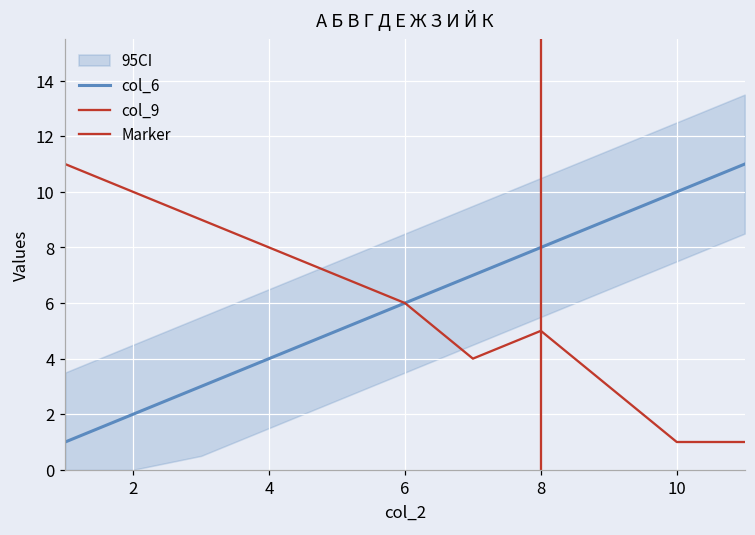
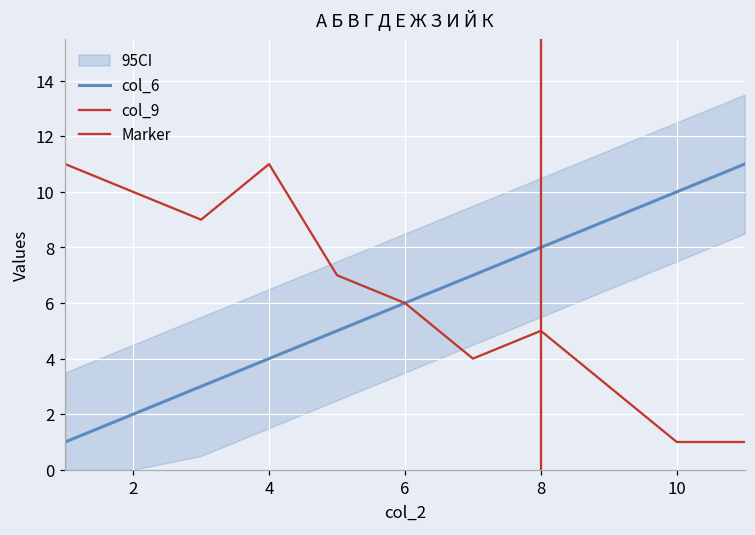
  {
    "col_9": {
      "2": 10,
-     "4": 8,
+     "4": 11,
      "8": 5,
      "10": 1
    }
  }
